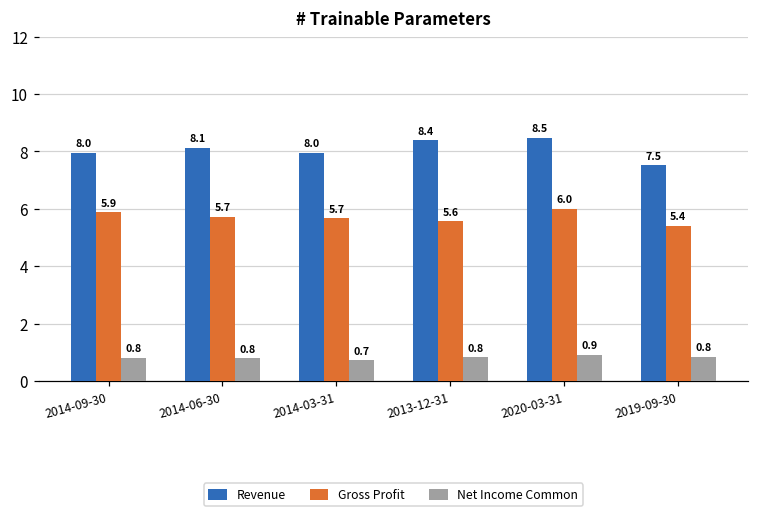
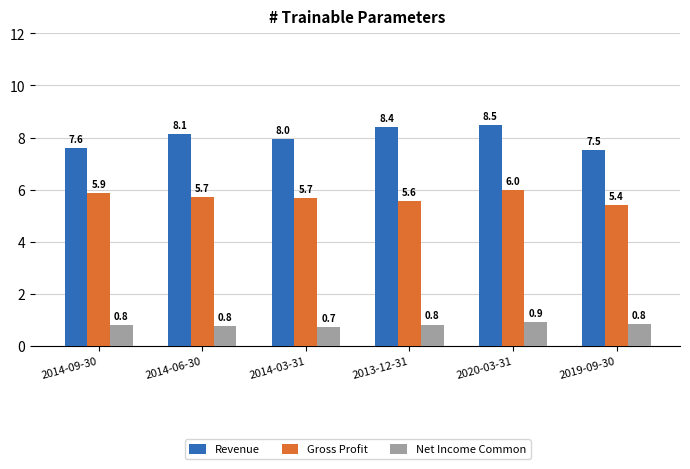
  {
    "Revenue": {
-     "2014-09-30": 8.0,
+     "2014-09-30": 7.6,
      "2014-06-30": 8.1,
      "2014-03-31": 8.0,
      "2013-12-31": 8.4,
      "2020-03-31": 8.5,
      "2019-09-30": 7.5
    },
    "Gross Profit": {
      "2014-09-30": 5.9,
      "2014-06-30": 5.7,
      "2014-03-31": 5.7,
      "2013-12-31": 5.6,
      "2020-03-31": 6.0,
      "2019-09-30": 5.4
    },
    "Net Income Common": {
      "2014-09-30": 0.8,
      "2014-06-30": 0.8,
      "2014-03-31": 0.7,
      "2013-12-31": 0.8,
      "2020-03-31": 0.9,
      "2019-09-30": 0.8
    }
  }
